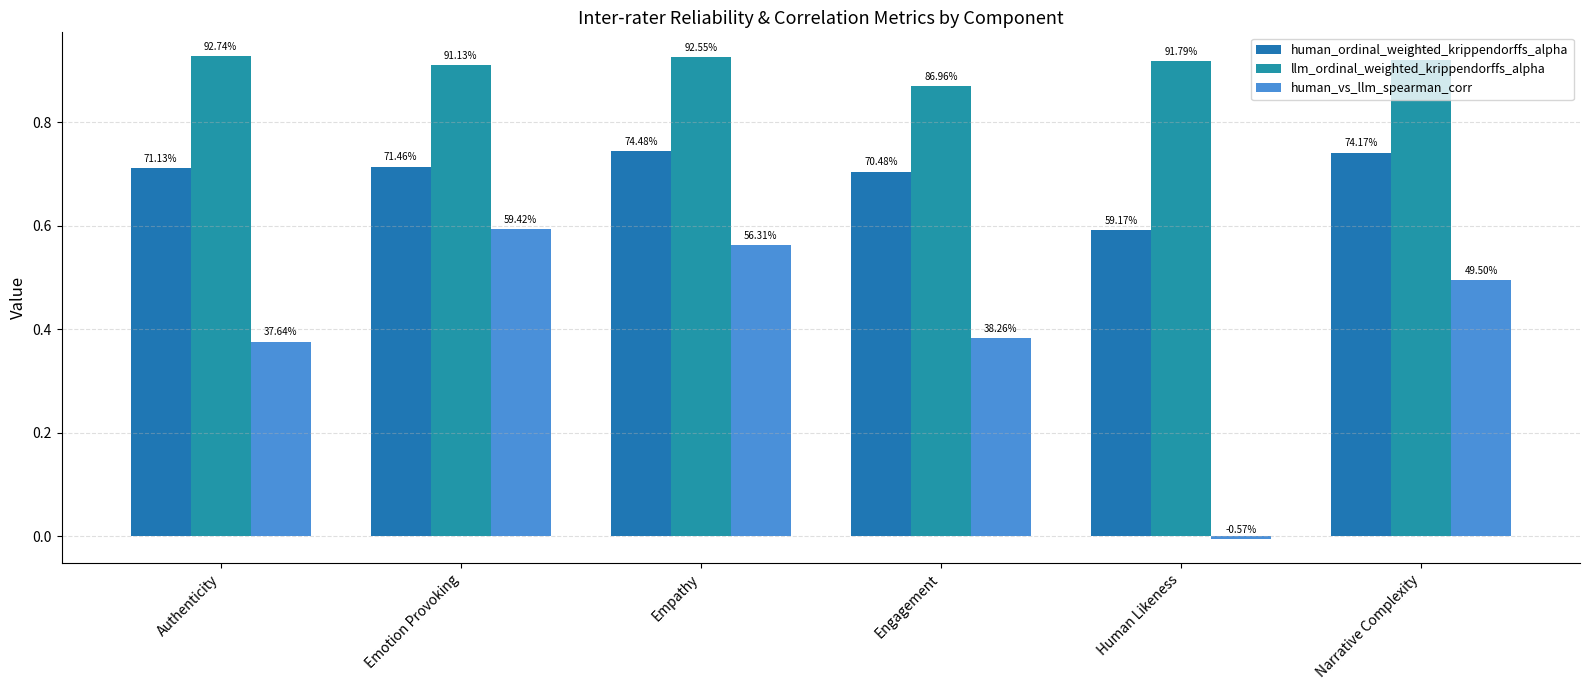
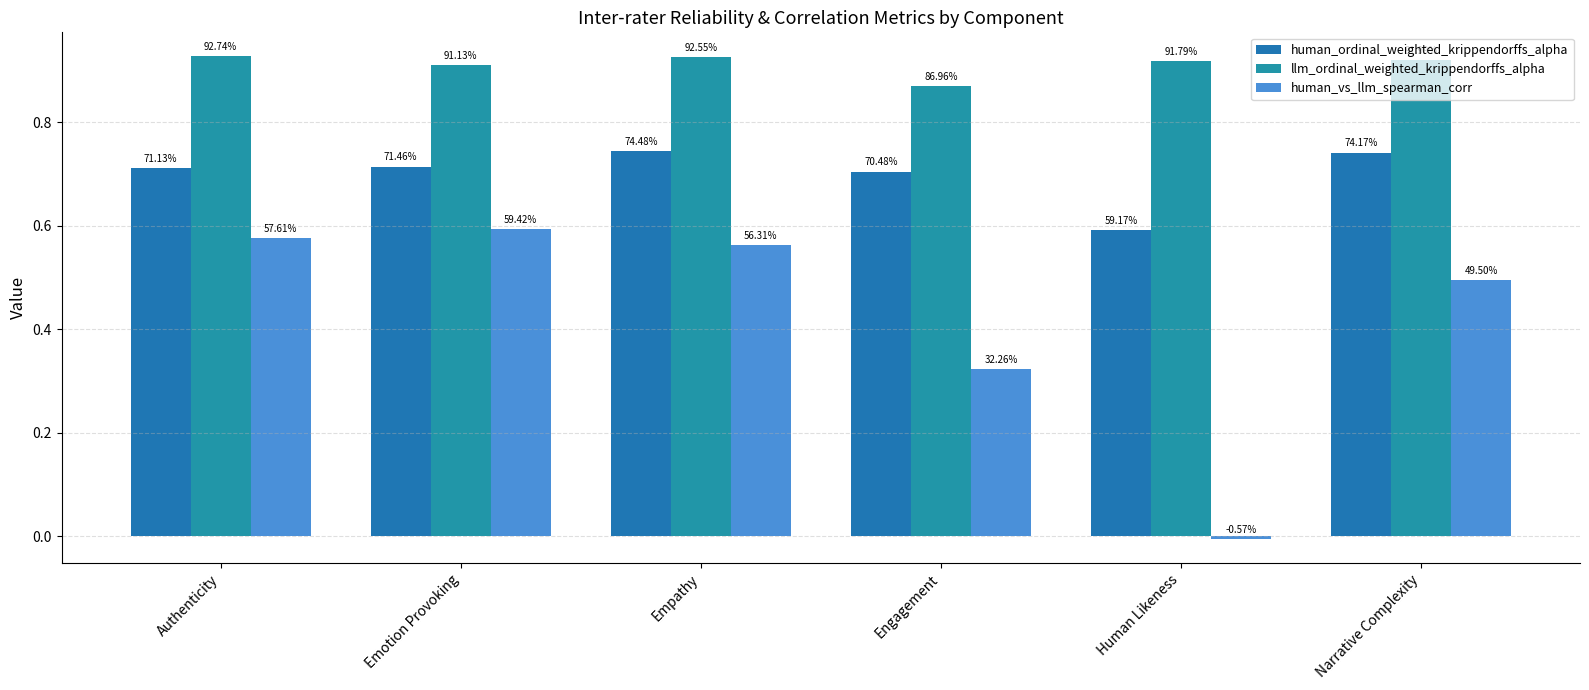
  {
    "human_vs_llm_spearman_corr": {
-     "Authenticity": "37.64%",
+     "Authenticity": "57.61%",
      "Emotion Provoking": "59.42%",
      "Empathy": "56.31%",
-     "Engagement": "38.26%",
+     "Engagement": "32.26%",
      "Human Likeness": "-0.57%",
      "Narrative Complexity": "49.50%"
    }
  }
